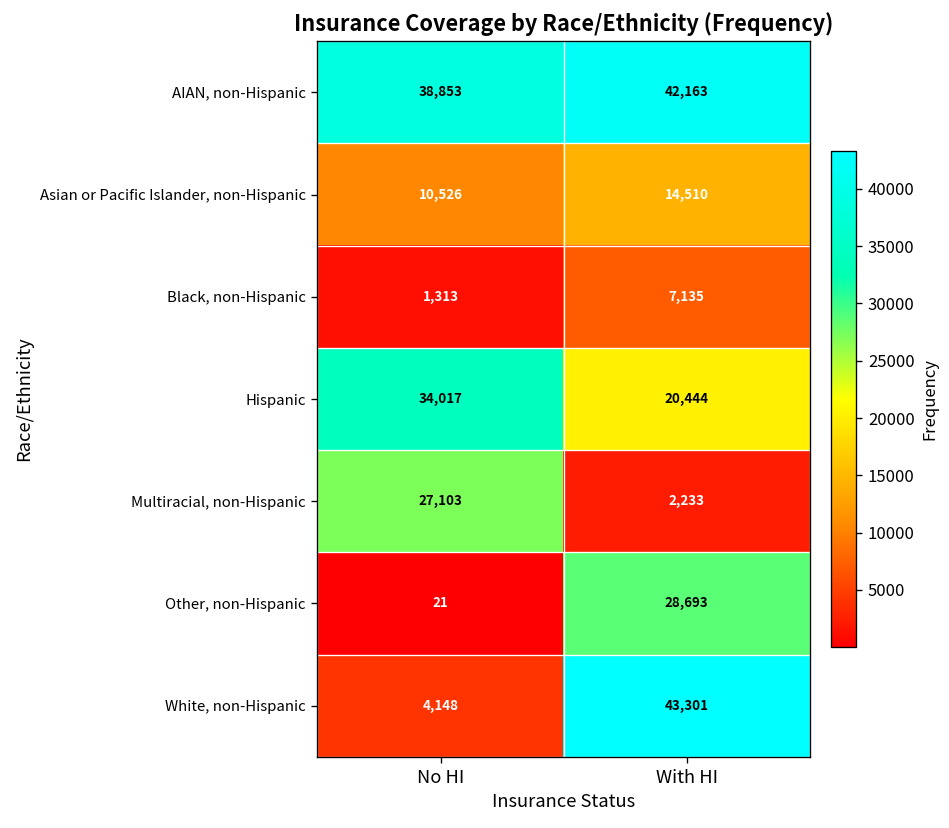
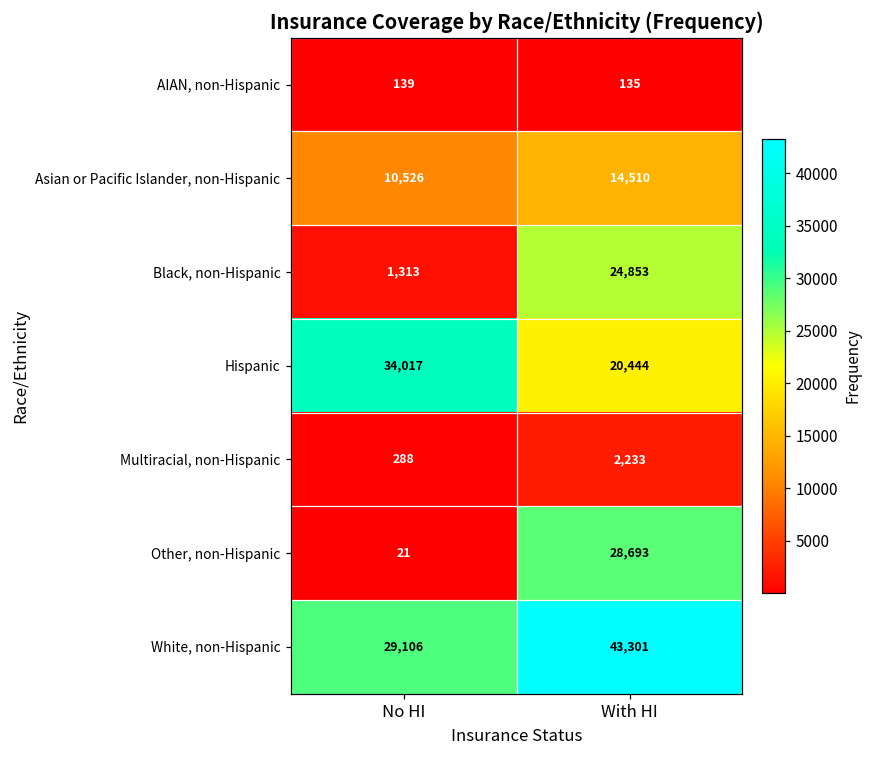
  {
    "AIAN, non-Hispanic": {
-     "No HI": "38,853",
-     "With HI": "42,163"
+     "No HI": "139",
+     "With HI": "135"
    },
    "Asian or Pacific Islander, non-Hispanic": {
      "No HI": "10,526",
      "With HI": "14,510"
    },
    "Black, non-Hispanic": {
      "No HI": "1,313",
-     "With HI": "7,135"
+     "With HI": "24,853"
    },
    "Hispanic": {
      "No HI": "34,017",
      "With HI": "20,444"
    },
    "Multiracial, non-Hispanic": {
-     "No HI": "27,103",
+     "No HI": "288",
      "With HI": "2,233"
    },
    "Other, non-Hispanic": {
      "No HI": "21",
      "With HI": "28,693"
    },
    "White, non-Hispanic": {
-     "No HI": "4,148",
+     "No HI": "29,106",
      "With HI": "43,301"
    }
  }
